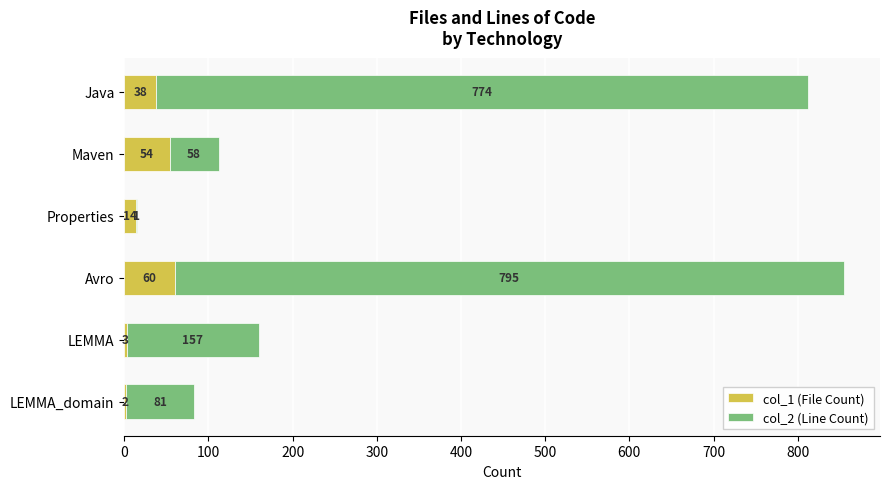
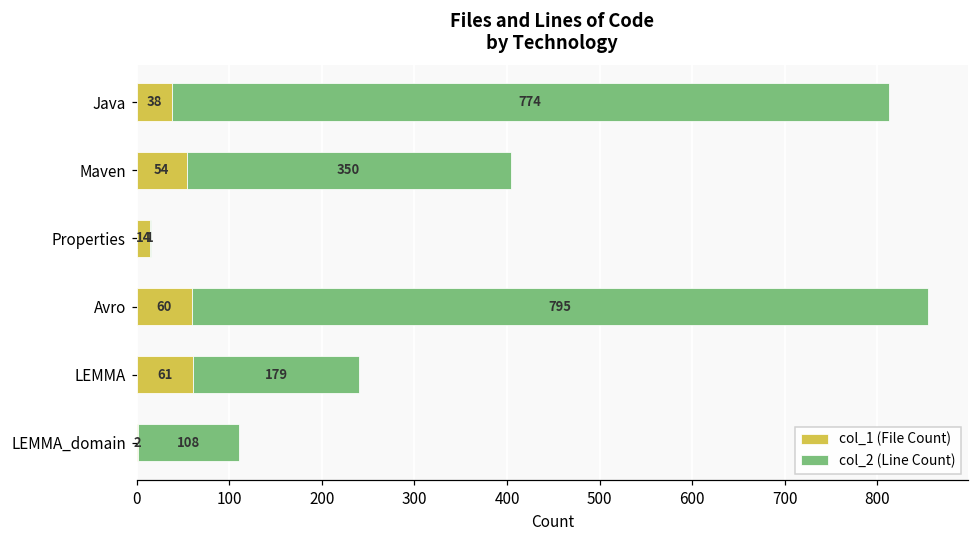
  {
    "col_1 (File Count)": {
      "Java": 38,
      "Maven": 54,
      "Avro": 60,
-     "LEMMA": 3,
+     "LEMMA": 61,
      "LEMMA_domain": 2
    },
    "col_2 (Line Count)": {
      "Java": 774,
-     "Maven": 58,
+     "Maven": 350,
      "Avro": 795,
-     "LEMMA": 157,
-     "LEMMA_domain": 81
+     "LEMMA": 179,
+     "LEMMA_domain": 108
    }
  }
